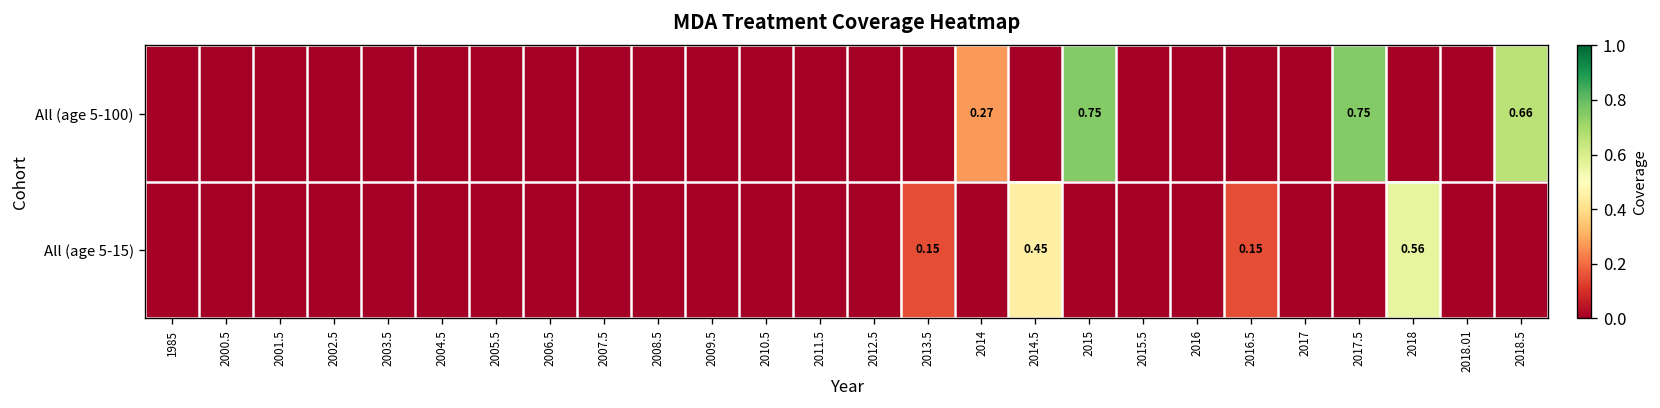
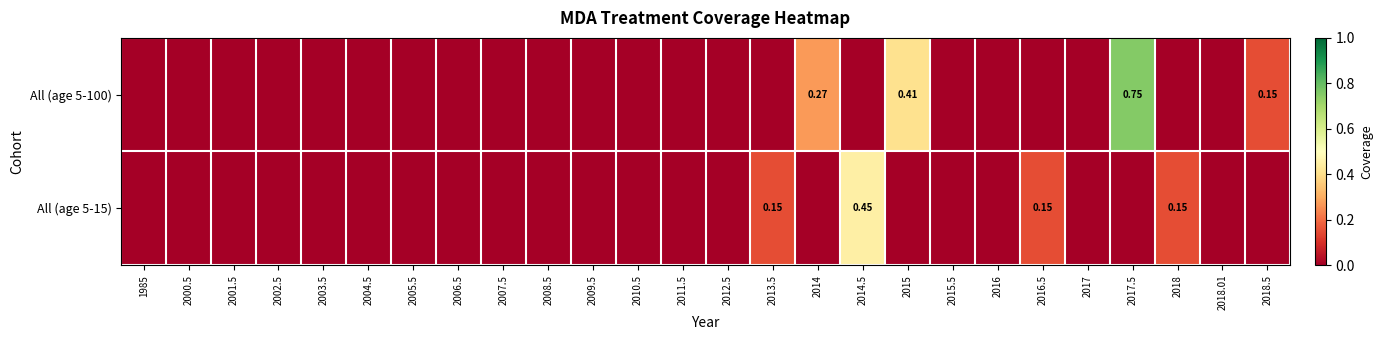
  {
    "All (age 5-100)": {
      "2014": 0.27,
-     "2015": 0.75,
+     "2015": 0.41,
      "2017.5": 0.75,
-     "2018.5": 0.66
+     "2018.5": 0.15
    },
    "All (age 5-15)": {
      "2013.5": 0.15,
      "2014.5": 0.45,
      "2016.5": 0.15,
-     "2018": 0.56
+     "2018": 0.15
    }
  }
